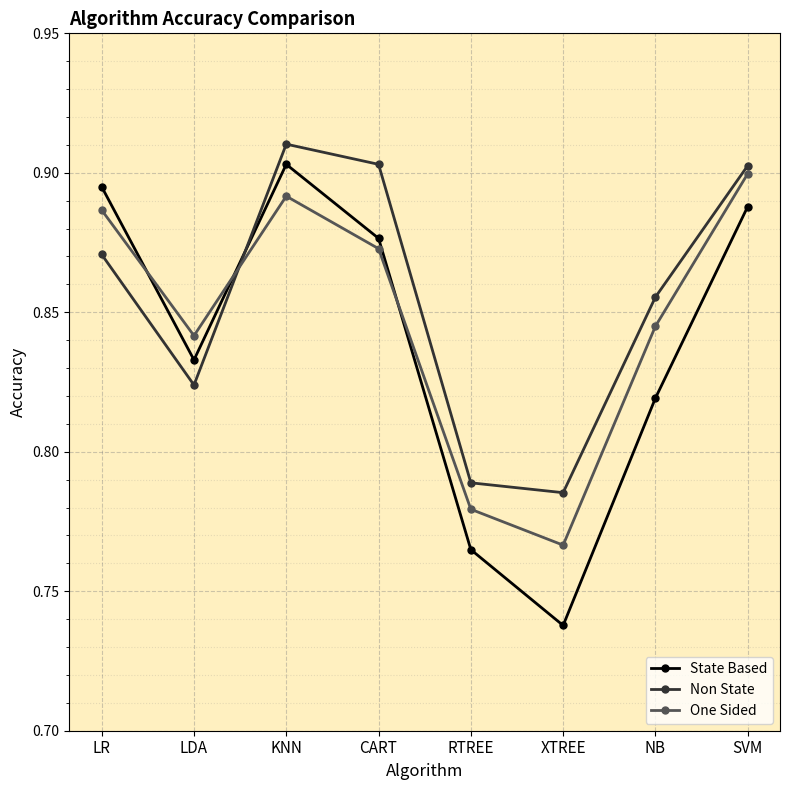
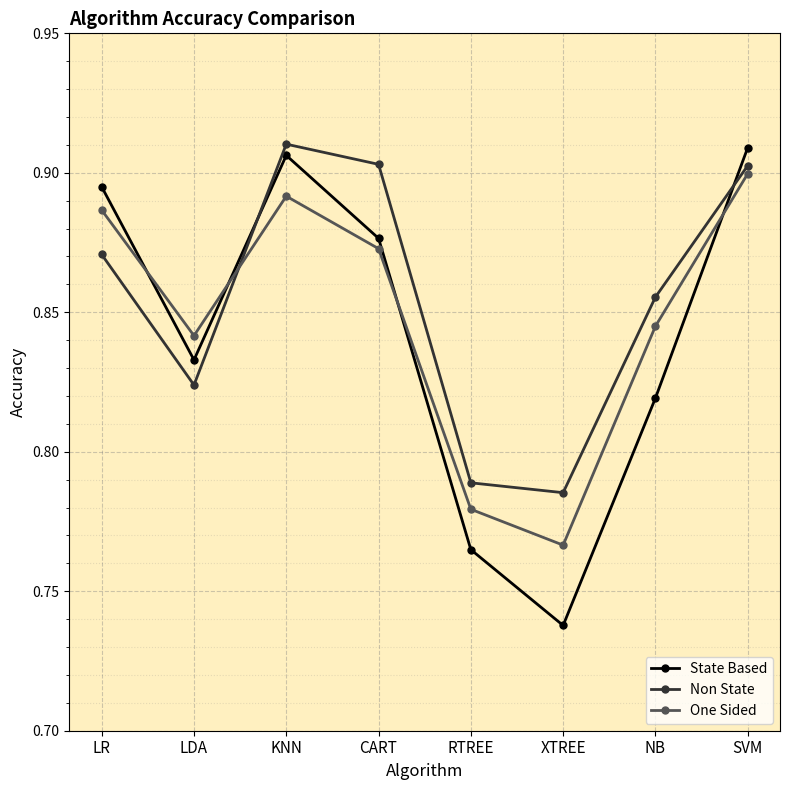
  {
    "State Based": {
      "LR": 0.895,
      "LDA": 0.833,
-     "KNN": 0.903,
+     "KNN": 0.906,
      "CART": 0.877,
      "RTREE": 0.765,
      "XTREE": 0.738,
      "NB": 0.819,
-     "SVM": 0.888
+     "SVM": 0.909
    }
  }
